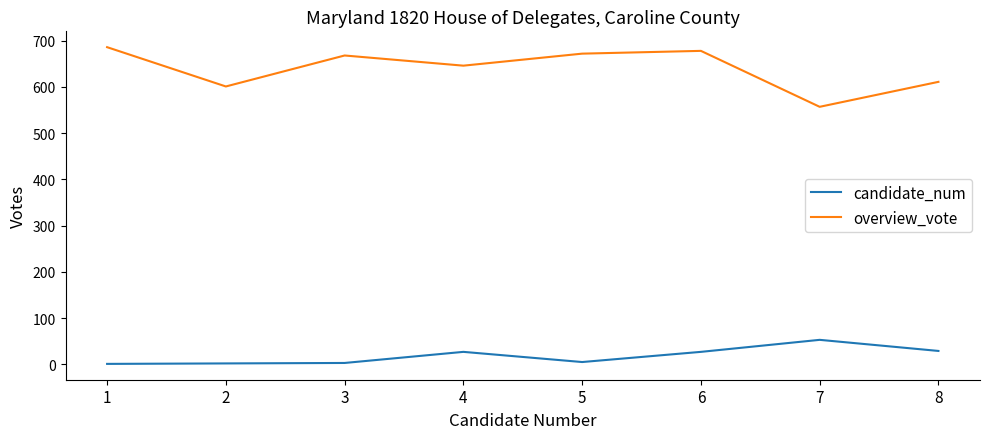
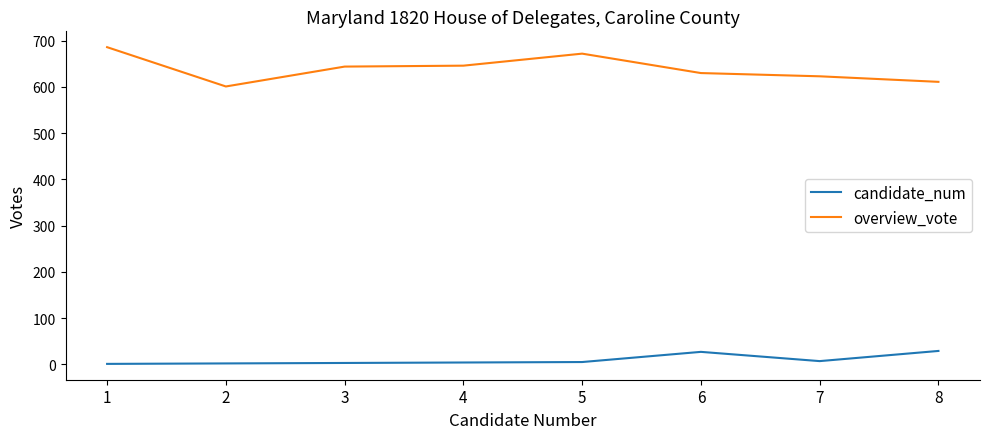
  {
    "candidate_num": {
      "1": 0,
      "2": 0,
      "3": 0,
-     "4": 30,
+     "4": 0,
      "5": 10,
      "6": 30,
-     "7": 50,
+     "7": 10,
      "8": 30
    },
    "overview_vote": {
      "1": 690,
      "2": 600,
-     "3": 670,
+     "3": 640,
      "4": 650,
      "5": 670,
-     "6": 680,
-     "7": 560,
+     "6": 630,
+     "7": 620,
      "8": 610
    }
  }
